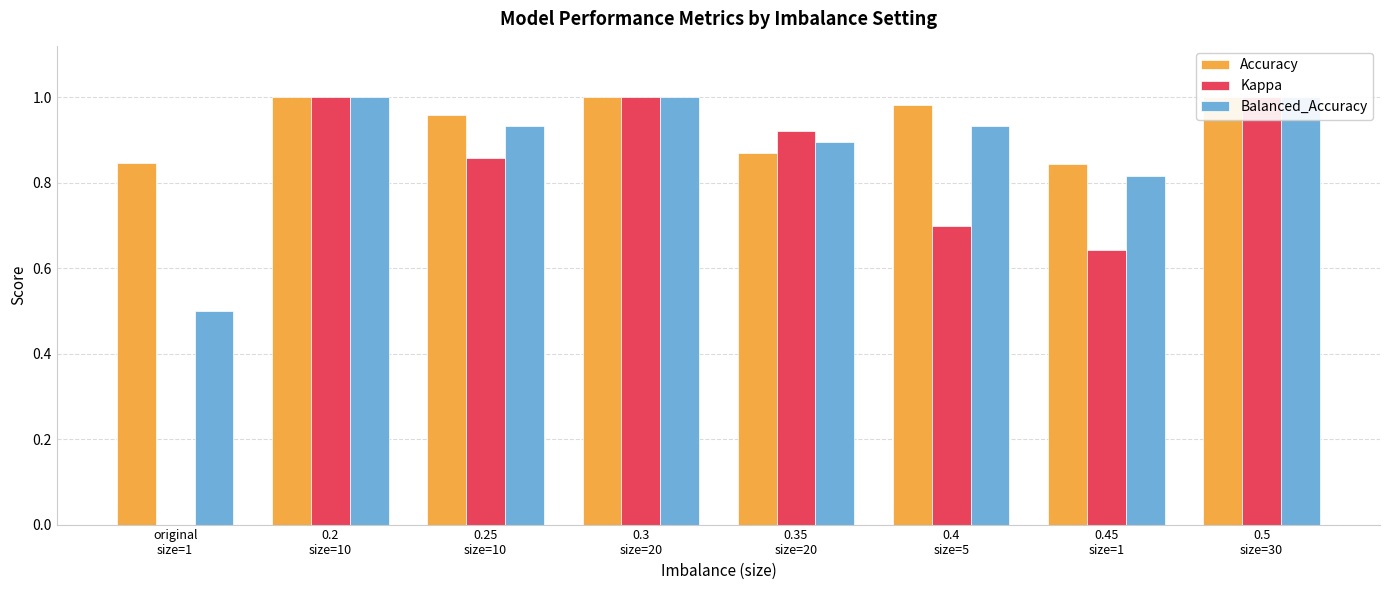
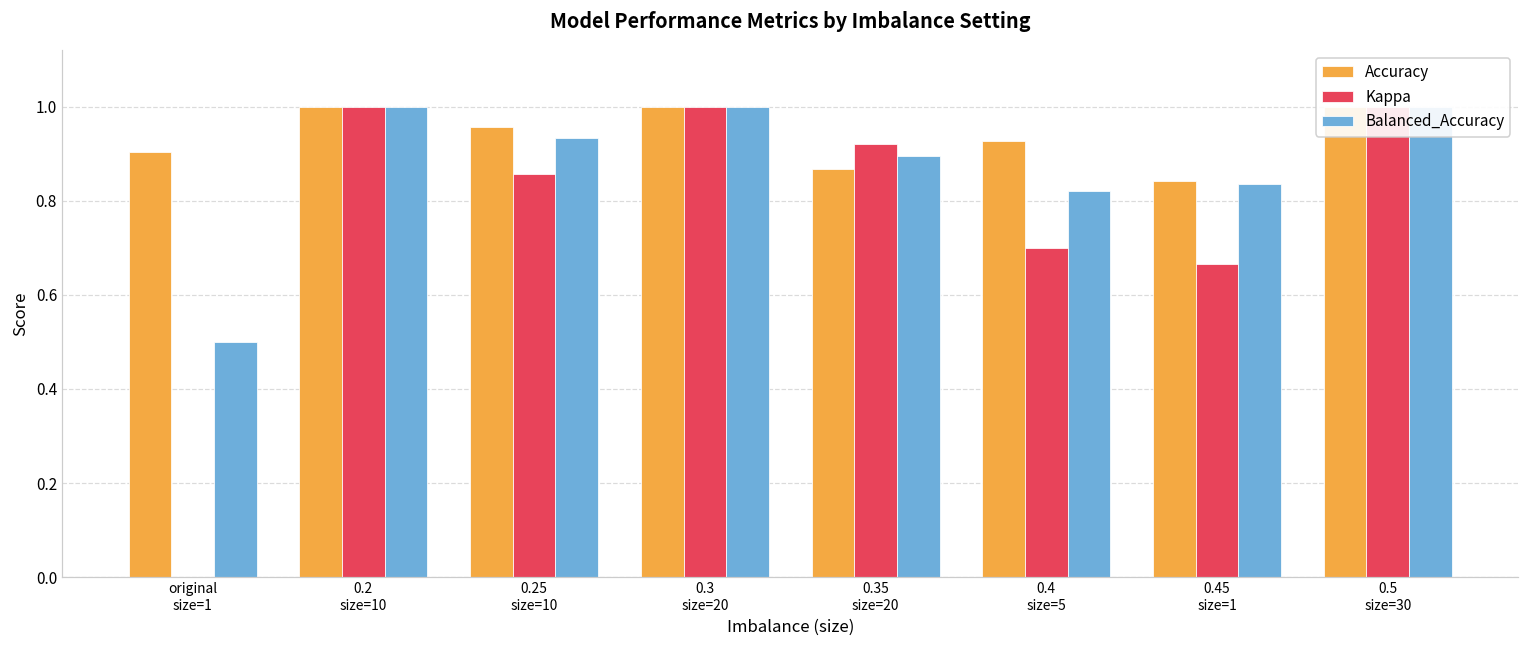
  {
    "Accuracy": {
-     "original size=1": 0.85,
+     "original size=1": 0.90,
      "0.2 size=10": 1.00,
      "0.25 size=10": 0.96,
      "0.3 size=20": 1.00,
      "0.35 size=20": 0.87,
-     "0.4 size=5": 0.98,
+     "0.4 size=5": 0.93,
      "0.45 size=1": 0.84
    },
    "Kappa": {
      "original size=1": 0.00,
      "0.2 size=10": 1.00,
      "0.25 size=10": 0.86,
      "0.3 size=20": 1.00,
      "0.35 size=20": 0.92,
      "0.4 size=5": 0.70,
-     "0.45 size=1": 0.64
+     "0.45 size=1": 0.67
    },
    "Balanced_Accuracy": {
      "original size=1": 0.50,
      "0.2 size=10": 1.00,
      "0.25 size=10": 0.93,
      "0.3 size=20": 1.00,
      "0.35 size=20": 0.90,
-     "0.4 size=5": 0.93,
-     "0.45 size=1": 0.82
+     "0.4 size=5": 0.82,
+     "0.45 size=1": 0.84
    }
  }
